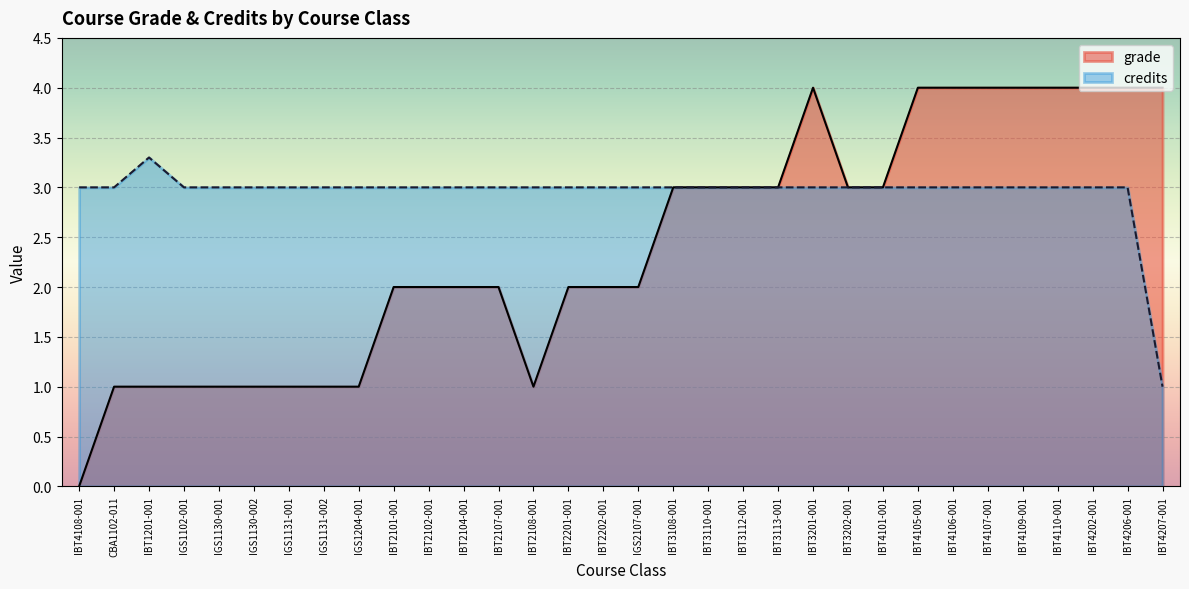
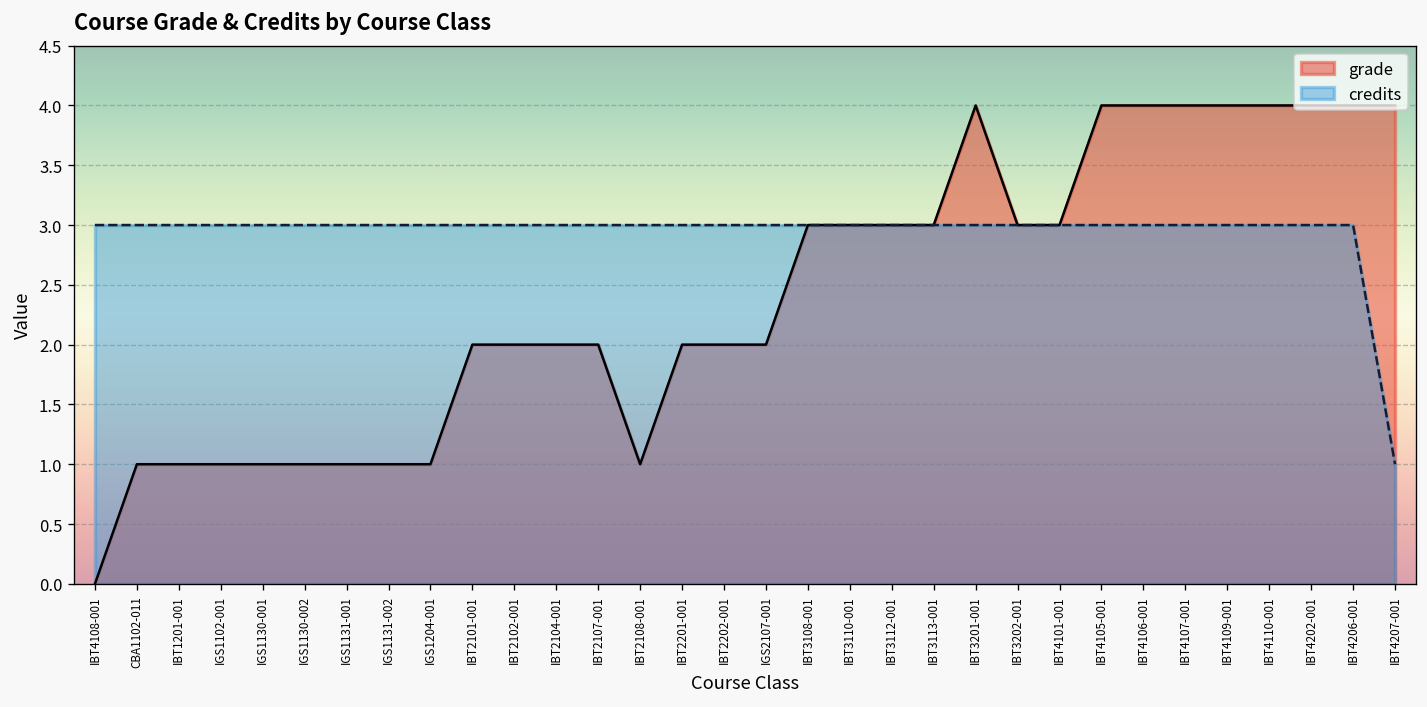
  {
    "grade": {
      "IBT4108-001": 0.0,
      "CBA1102-011": 1.0,
      "IBT1201-001": 1.0,
      "IGS1102-001": 1.0,
      "IGS1130-001": 1.0,
      "IGS1130-002": 1.0,
      "IGS1131-001": 1.0,
      "IGS1131-002": 1.0,
      "IGS1204-001": 1.0,
      "IBT2101-001": 2.0,
      "IBT2102-001": 2.0,
      "IBT2104-001": 2.0,
      "IBT2107-001": 2.0,
      "IBT2108-001": 1.0,
      "IBT2201-001": 2.0,
      "IBT2202-001": 2.0,
      "IGS2107-001": 2.0,
      "IBT3201-001": 4.0,
      "IBT4105-001": 4.0,
      "IBT4106-001": 4.0,
      "IBT4107-001": 4.0,
      "IBT4109-001": 4.0,
      "IBT4110-001": 4.0
    },
    "credits": {
      "IBT4108-001": 3.0,
      "CBA1102-011": 3.0,
-     "IBT1201-001": 3.3,
+     "IBT1201-001": 3.0,
      "IGS1102-001": 3.0,
      "IGS1130-001": 3.0,
      "IGS1130-002": 3.0,
      "IGS1131-001": 3.0,
      "IGS1131-002": 3.0,
      "IGS1204-001": 3.0,
      "IBT2101-001": 3.0,
      "IBT2102-001": 3.0,
      "IBT2104-001": 3.0,
      "IBT2107-001": 3.0,
      "IBT2108-001": 3.0,
      "IBT2201-001": 3.0,
      "IBT2202-001": 3.0,
      "IGS2107-001": 3.0,
      "IBT3201-001": 3.0,
      "IBT4105-001": 3.0,
      "IBT4106-001": 3.0,
      "IBT4107-001": 3.0,
      "IBT4109-001": 3.0,
      "IBT4110-001": 3.0,
      "IBT4202-001": 3.0,
      "IBT4206-001": 3.0,
      "IBT4207-001": 1.0
    }
  }
